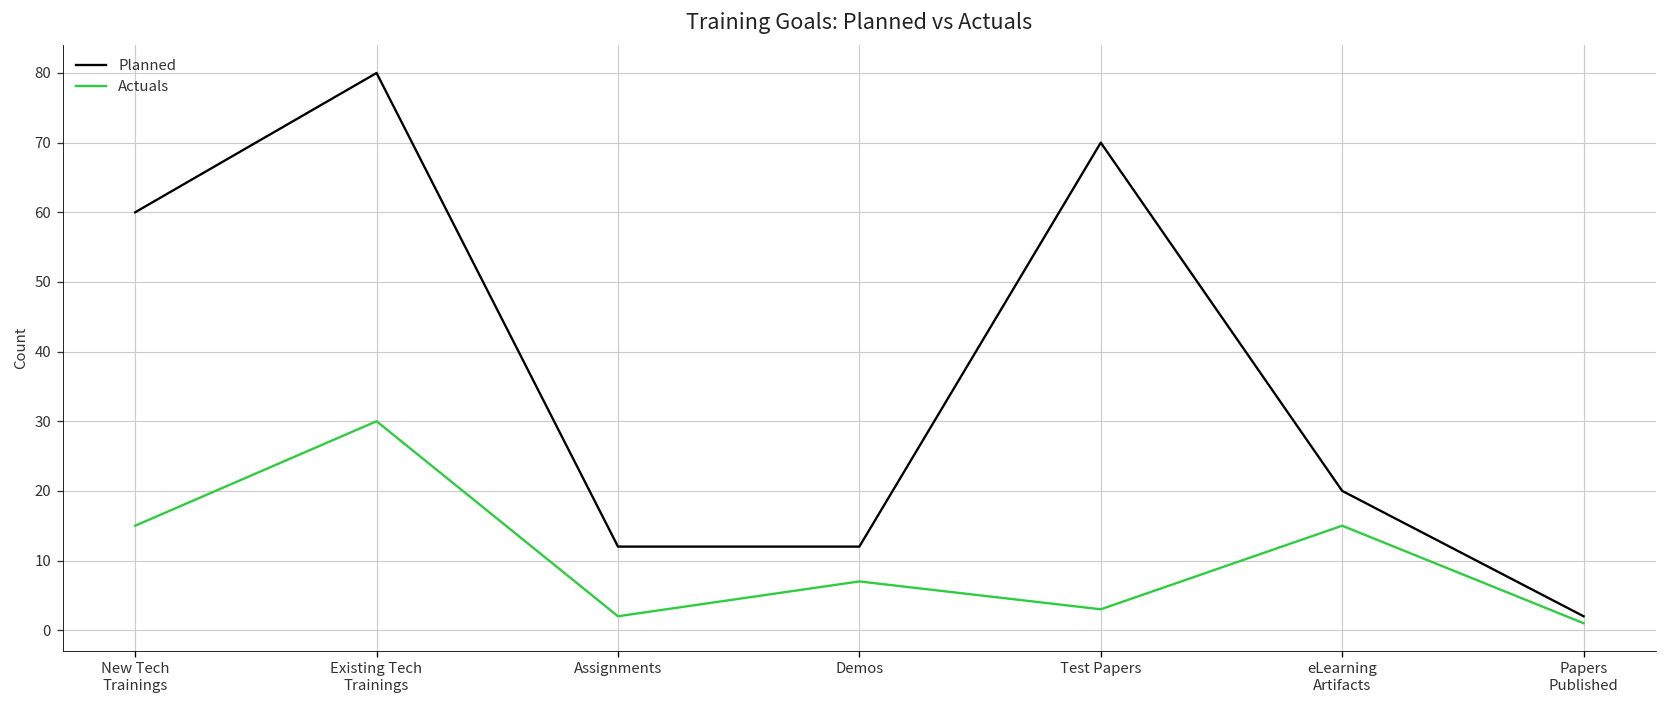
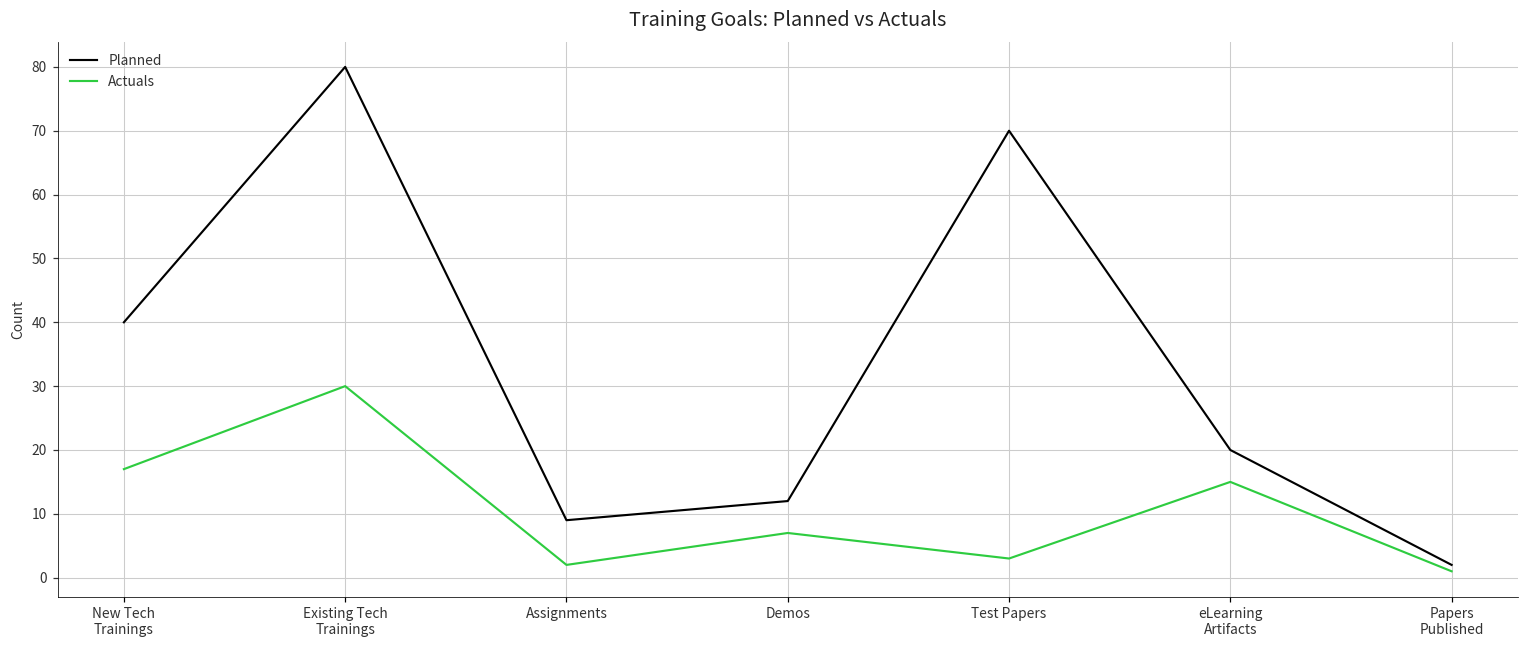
  {
    "Planned": {
-     "New Tech Trainings": 60,
+     "New Tech Trainings": 40,
      "Existing Tech Trainings": 80,
-     "Assignments": 12,
+     "Assignments": 9,
      "Demos": 12,
      "Test Papers": 70,
      "eLearning Artifacts": 20,
      "Papers Published": 2
    },
    "Actuals": {
-     "New Tech Trainings": 15,
+     "New Tech Trainings": 17,
      "Existing Tech Trainings": 30,
      "Assignments": 2,
      "Demos": 7,
      "Test Papers": 3,
      "eLearning Artifacts": 15,
      "Papers Published": 1
    }
  }
